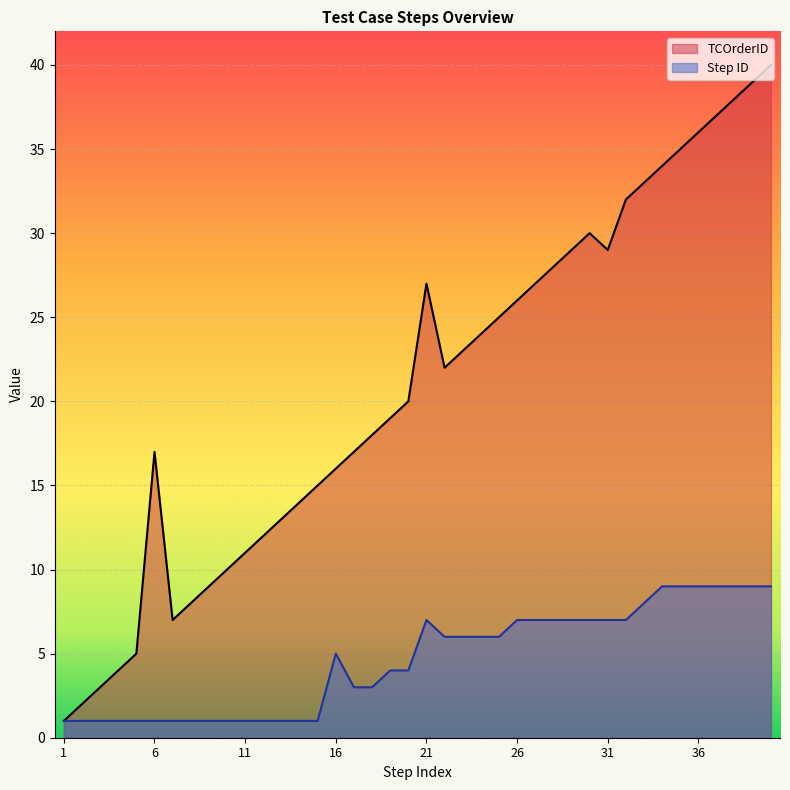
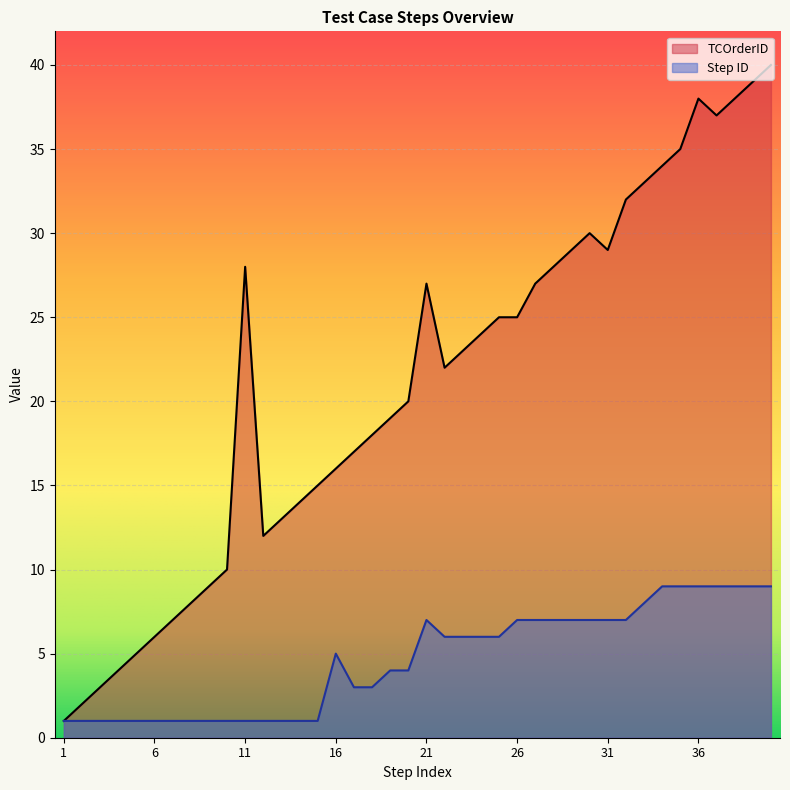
  {
    "TCOrderID": {
-     "6": 17,
-     "11": 11,
+     "6": 6,
+     "11": 28,
      "16": 16,
      "21": 27,
-     "26": 26,
+     "26": 25,
      "31": 29,
-     "36": 36
+     "36": 38
    },
    "Step ID": {
      "6": 1,
      "11": 1,
      "16": 5,
      "21": 7,
      "26": 7,
      "31": 7,
      "36": 9
    }
  }
